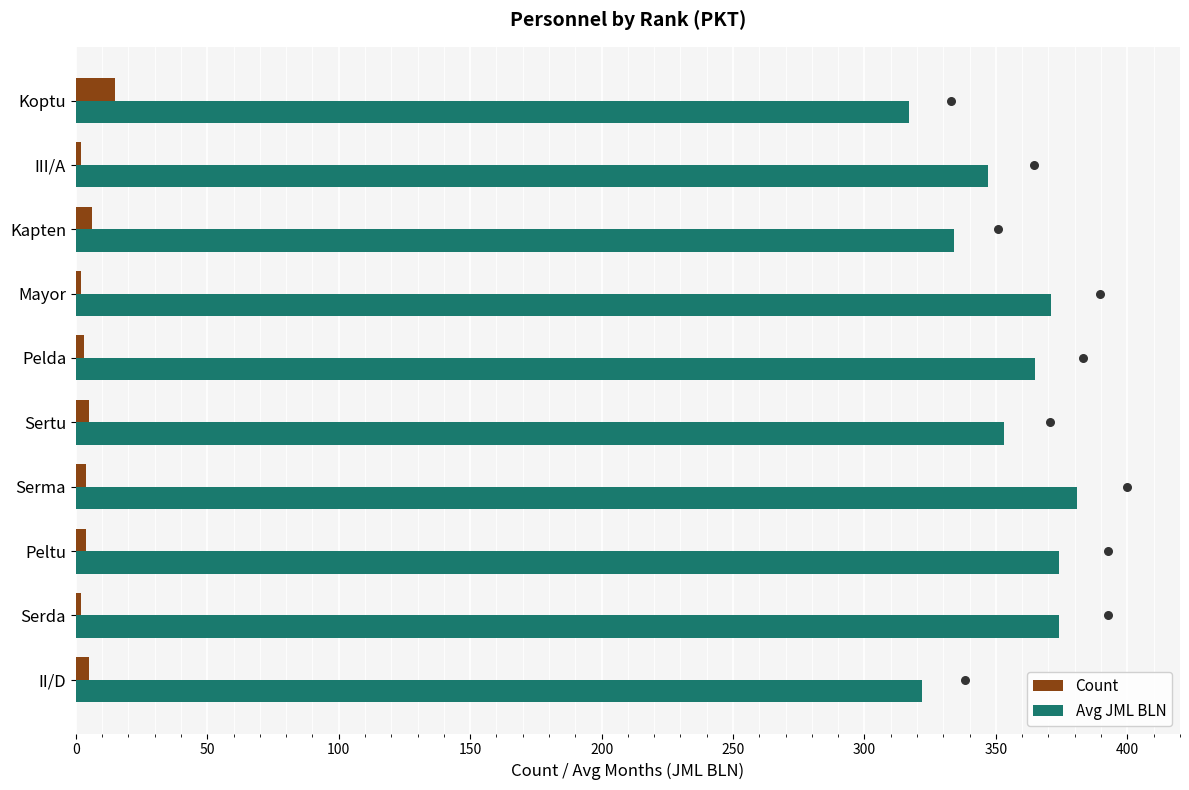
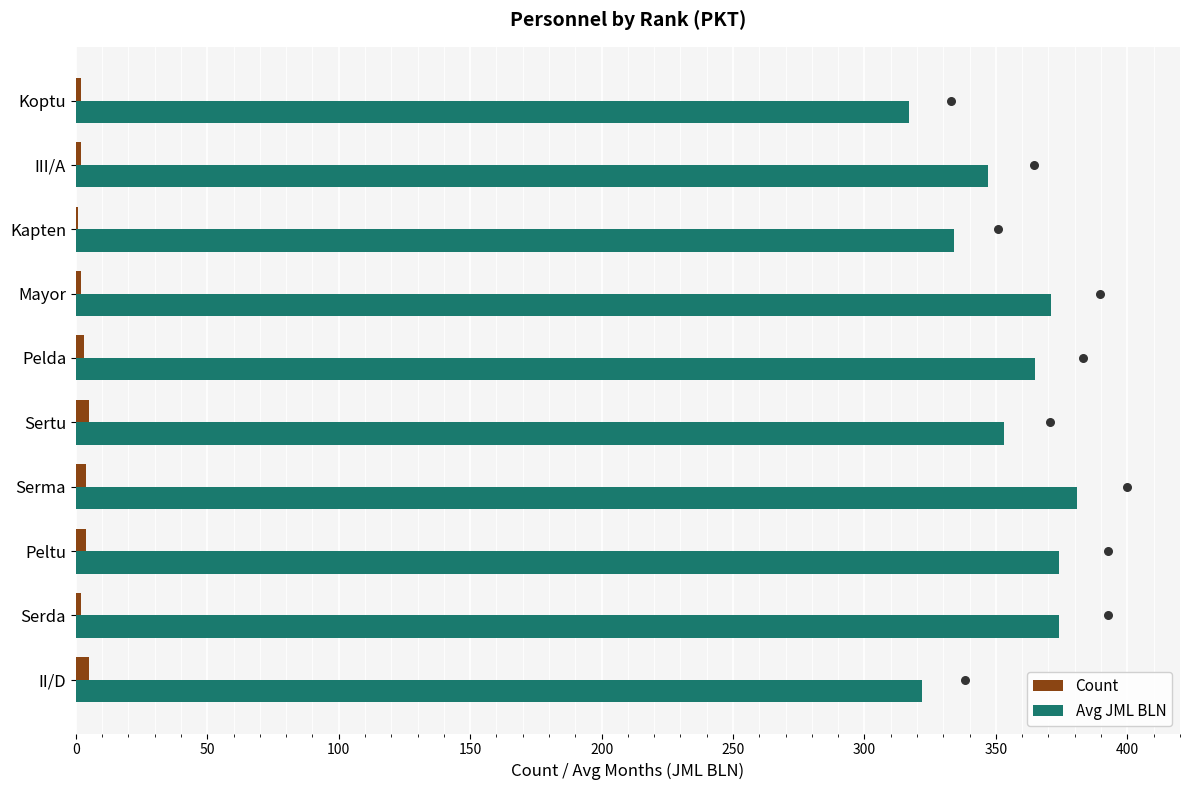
  {
    "Count": {
-     "Koptu": 15,
+     "Koptu": 2,
      "III/A": 2,
-     "Kapten": 6,
+     "Kapten": 1,
      "Mayor": 2,
      "Pelda": 3,
      "Sertu": 5,
      "Serma": 4,
      "Peltu": 4,
      "Serda": 2,
      "II/D": 5
    },
    "Avg JML BLN": {
      "Koptu": 317,
      "III/A": 347,
      "Kapten": 334,
      "Mayor": 371,
      "Pelda": 365,
      "Sertu": 353,
      "Serma": 381,
      "Peltu": 374,
      "Serda": 374,
      "II/D": 322
    }
  }
